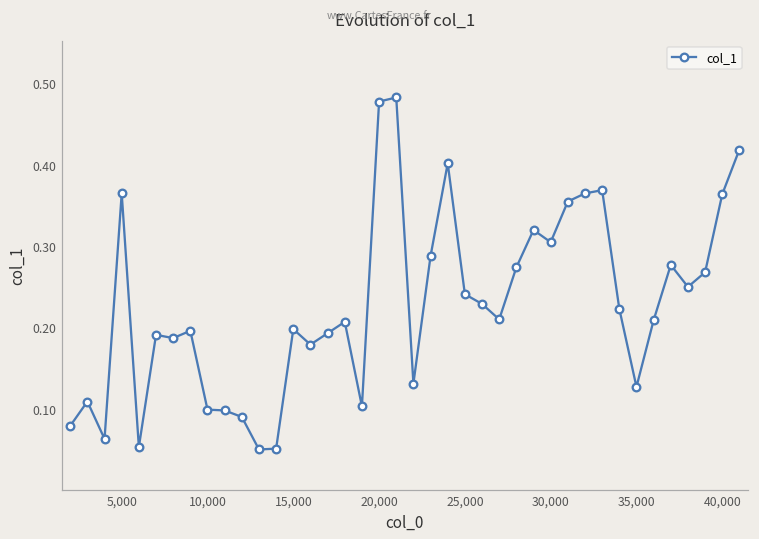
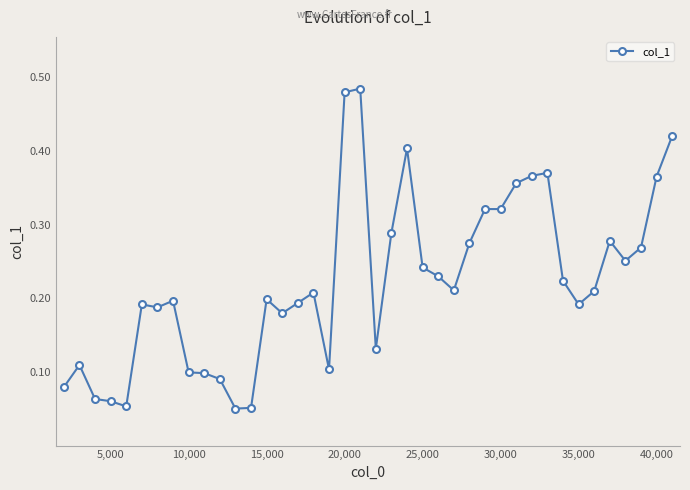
  {
-   "5,000": 0.37,
+   "5,000": 0.06,
    "10,000": 0.10,
    "15,000": 0.20,
    "20,000": 0.48,
    "25,000": 0.24,
-   "30,000": 0.31,
-   "35,000": 0.13,
+   "30,000": 0.32,
+   "35,000": 0.19,
    "40,000": 0.37
  }
